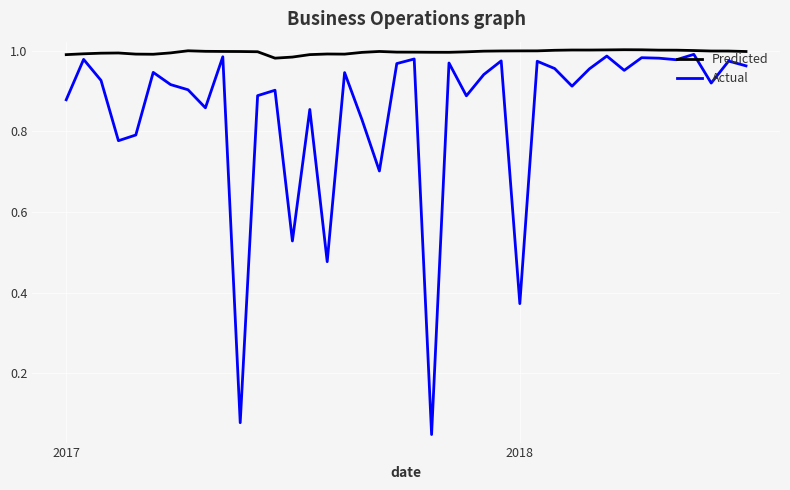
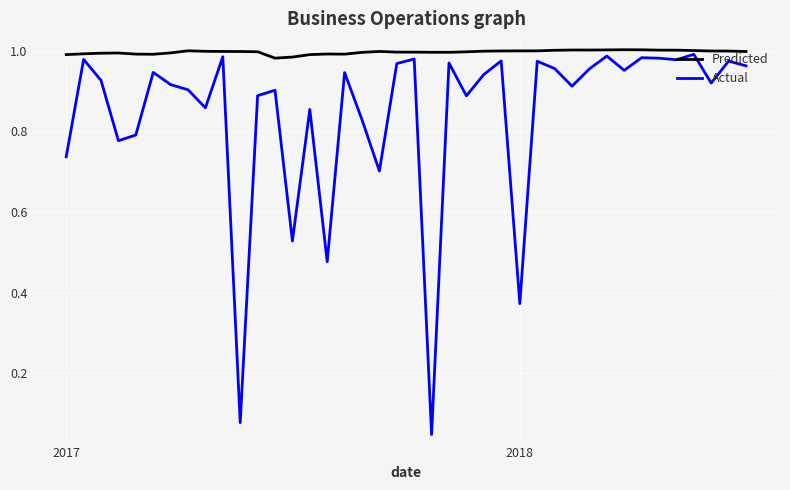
  {
    "Predicted": {
      "2017": 0.99,
      "2018": 1.00
    },
    "Actual": {
-     "2017": 0.88,
+     "2017": 0.74,
      "2018": 0.37
    }
  }
